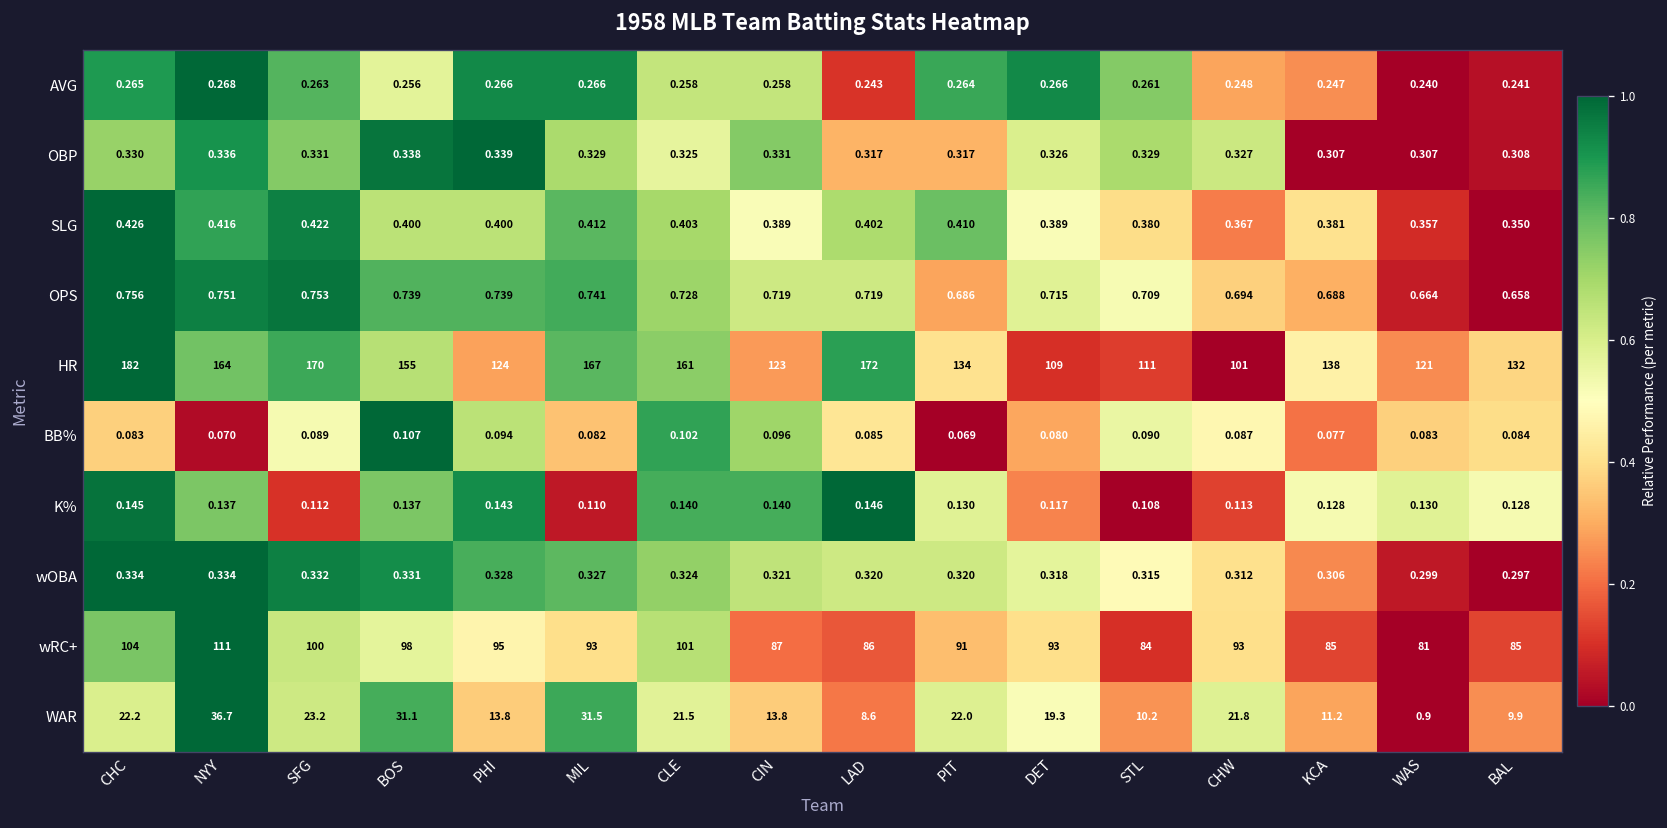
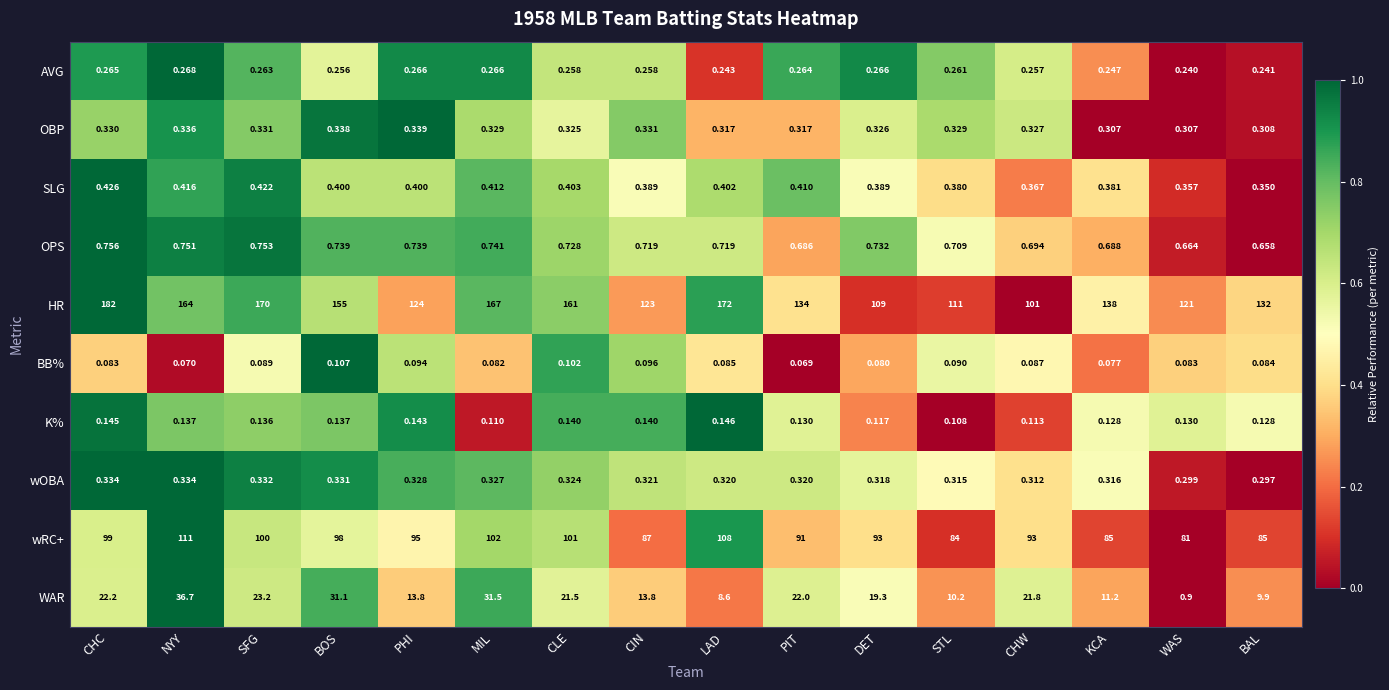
  {
    "AVG": {
      "CHC": 0.265,
      "NYY": 0.268,
      "SFG": 0.263,
      "BOS": 0.256,
      "PHI": 0.266,
      "MIL": 0.266,
      "CLE": 0.258,
      "CIN": 0.258,
      "LAD": 0.243,
      "PIT": 0.264,
      "DET": 0.266,
      "STL": 0.261,
-     "CHW": 0.248,
+     "CHW": 0.257,
      "KCA": 0.247,
      "WAS": 0.240,
      "BAL": 0.241
    },
    "OBP": {
      "CHC": 0.330,
      "NYY": 0.336,
      "SFG": 0.331,
      "BOS": 0.338,
      "PHI": 0.339,
      "MIL": 0.329,
      "CLE": 0.325,
      "CIN": 0.331,
      "LAD": 0.317,
      "PIT": 0.317,
      "DET": 0.326,
      "STL": 0.329,
      "CHW": 0.327,
      "KCA": 0.307,
      "WAS": 0.307,
      "BAL": 0.308
    },
    "SLG": {
      "CHC": 0.426,
      "NYY": 0.416,
      "SFG": 0.422,
      "BOS": 0.400,
      "PHI": 0.400,
      "MIL": 0.412,
      "CLE": 0.403,
      "CIN": 0.389,
      "LAD": 0.402,
      "PIT": 0.410,
      "DET": 0.389,
      "STL": 0.380,
      "CHW": 0.367,
      "KCA": 0.381,
      "WAS": 0.357,
      "BAL": 0.350
    },
    "OPS": {
      "CHC": 0.756,
      "NYY": 0.751,
      "SFG": 0.753,
      "BOS": 0.739,
      "PHI": 0.739,
      "MIL": 0.741,
      "CLE": 0.728,
      "CIN": 0.719,
      "LAD": 0.719,
      "PIT": 0.686,
-     "DET": 0.715,
+     "DET": 0.732,
      "STL": 0.709,
      "CHW": 0.694,
      "KCA": 0.688,
      "WAS": 0.664,
      "BAL": 0.658
    },
    "HR": {
      "CHC": 182,
      "NYY": 164,
      "SFG": 170,
      "BOS": 155,
      "PHI": 124,
      "MIL": 167,
      "CLE": 161,
      "CIN": 123,
      "LAD": 172,
      "PIT": 134,
      "DET": 109,
      "STL": 111,
      "CHW": 101,
      "KCA": 138,
      "WAS": 121,
      "BAL": 132
    },
    "BB%": {
      "CHC": 0.083,
      "NYY": 0.070,
      "SFG": 0.089,
      "BOS": 0.107,
      "PHI": 0.094,
      "MIL": 0.082,
      "CLE": 0.102,
      "CIN": 0.096,
      "LAD": 0.085,
      "PIT": 0.069,
      "DET": 0.080,
      "STL": 0.090,
      "CHW": 0.087,
      "KCA": 0.077,
      "WAS": 0.083,
      "BAL": 0.084
    },
    "K%": {
      "CHC": 0.145,
      "NYY": 0.137,
-     "SFG": 0.112,
+     "SFG": 0.136,
      "BOS": 0.137,
      "PHI": 0.143,
      "MIL": 0.110,
      "CLE": 0.140,
      "CIN": 0.140,
      "LAD": 0.146,
      "PIT": 0.130,
      "DET": 0.117,
      "STL": 0.108,
      "CHW": 0.113,
      "KCA": 0.128,
      "WAS": 0.130,
      "BAL": 0.128
    },
    "wOBA": {
      "CHC": 0.334,
      "NYY": 0.334,
      "SFG": 0.332,
      "BOS": 0.331,
      "PHI": 0.328,
      "MIL": 0.327,
      "CLE": 0.324,
      "CIN": 0.321,
      "LAD": 0.320,
      "PIT": 0.320,
      "DET": 0.318,
      "STL": 0.315,
      "CHW": 0.312,
-     "KCA": 0.306,
+     "KCA": 0.316,
      "WAS": 0.299,
      "BAL": 0.297
    },
    "wRC+": {
-     "CHC": 104,
+     "CHC": 99,
      "NYY": 111,
      "SFG": 100,
      "BOS": 98,
      "PHI": 95,
-     "MIL": 93,
+     "MIL": 102,
      "CLE": 101,
      "CIN": 87,
-     "LAD": 86,
+     "LAD": 108,
      "PIT": 91,
      "DET": 93,
      "STL": 84,
      "CHW": 93,
      "KCA": 85,
      "WAS": 81,
      "BAL": 85
    },
    "WAR": {
      "CHC": 22.2,
      "NYY": 36.7,
      "SFG": 23.2,
      "BOS": 31.1,
      "PHI": 13.8,
      "MIL": 31.5,
      "CLE": 21.5,
      "CIN": 13.8,
      "LAD": 8.6,
      "PIT": 22.0,
      "DET": 19.3,
      "STL": 10.2,
      "CHW": 21.8,
      "KCA": 11.2,
      "WAS": 0.9,
      "BAL": 9.9
    }
  }
